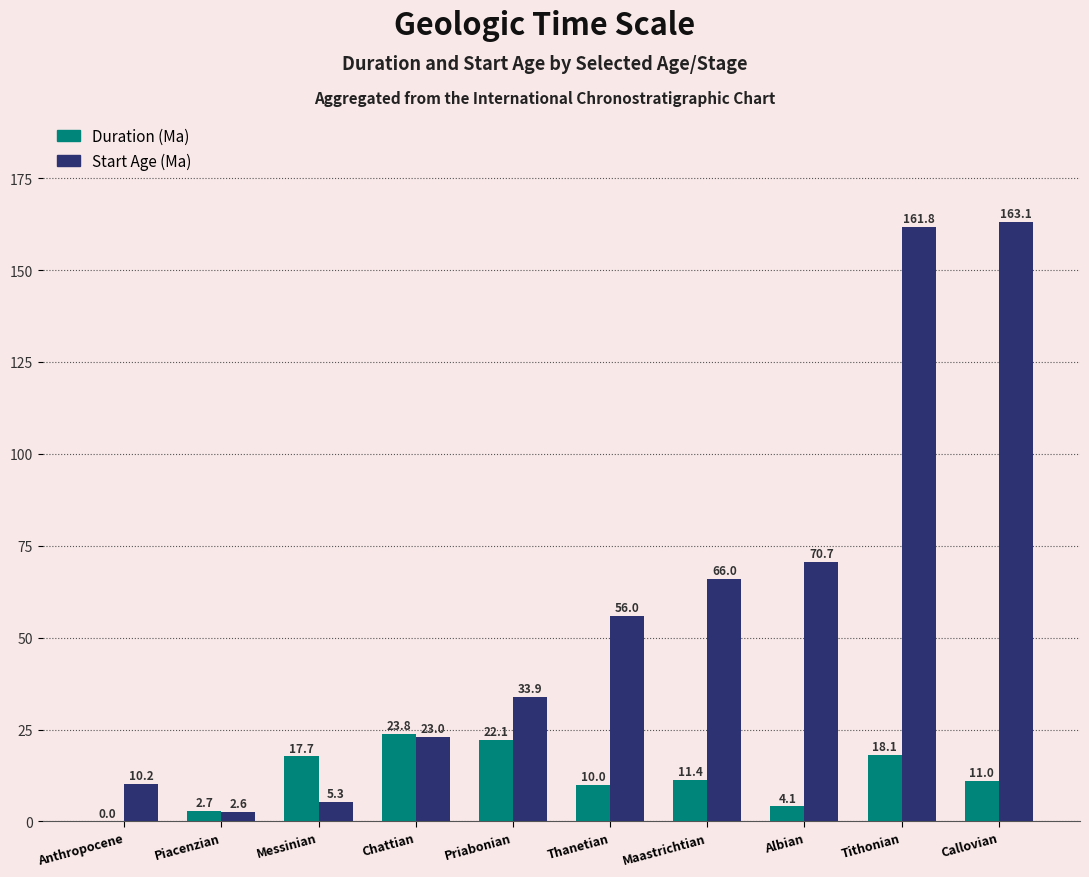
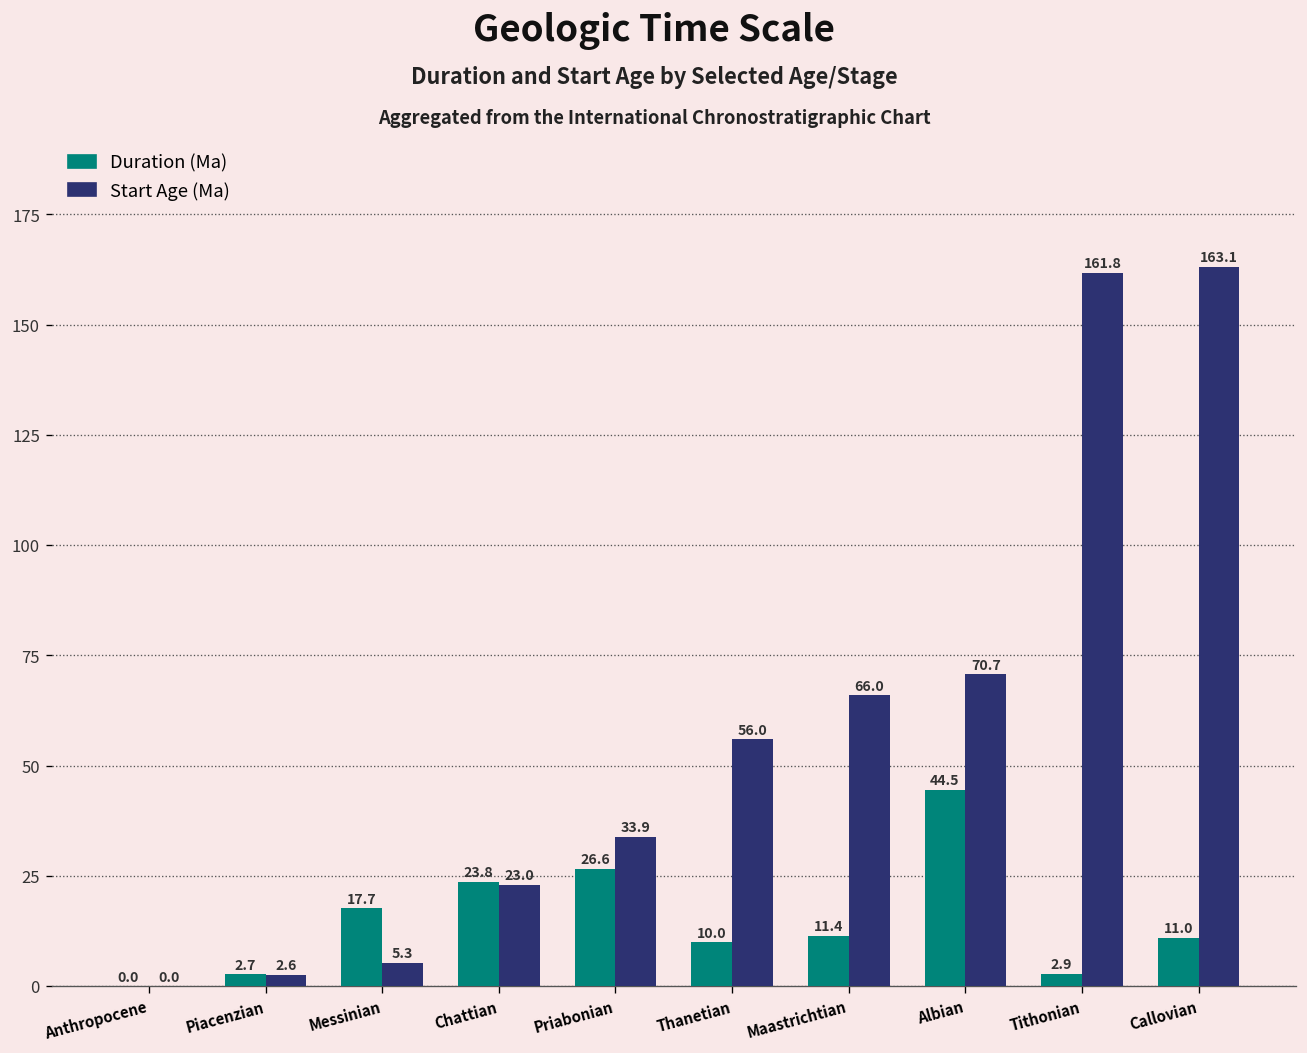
  {
    "Duration (Ma)": {
      "Anthropocene": 0.0,
      "Piacenzian": 2.7,
      "Messinian": 17.7,
      "Chattian": 23.8,
-     "Priabonian": 22.1,
+     "Priabonian": 26.6,
      "Thanetian": 10.0,
      "Maastrichtian": 11.4,
-     "Albian": 4.1,
-     "Tithonian": 18.1,
+     "Albian": 44.5,
+     "Tithonian": 2.9,
      "Callovian": 11.0
    },
    "Start Age (Ma)": {
-     "Anthropocene": 10.2,
+     "Anthropocene": 0.0,
      "Piacenzian": 2.6,
      "Messinian": 5.3,
      "Chattian": 23.0,
      "Priabonian": 33.9,
      "Thanetian": 56.0,
      "Maastrichtian": 66.0,
      "Albian": 70.7,
      "Tithonian": 161.8,
      "Callovian": 163.1
    }
  }
